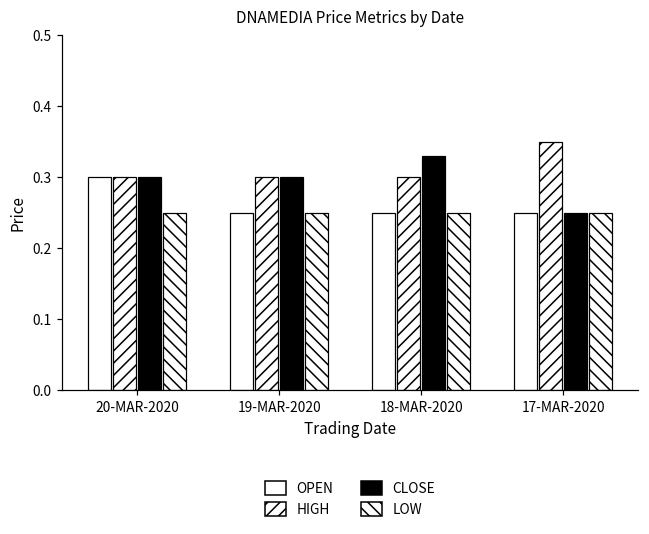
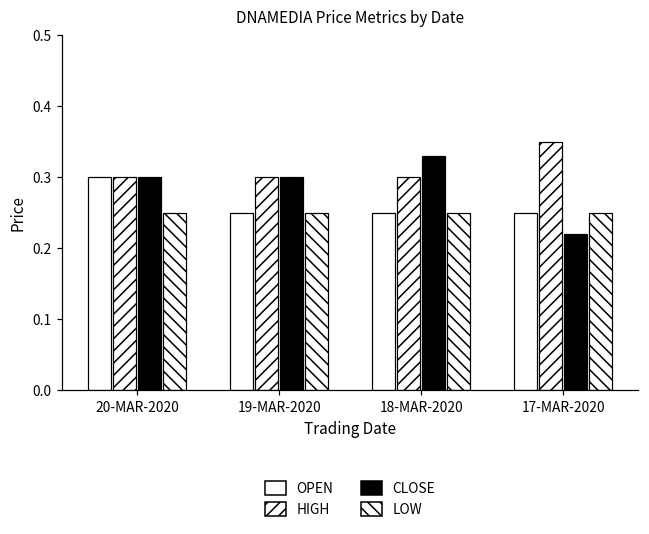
  {
    "CLOSE": {
      "20-MAR-2020": 0.30,
      "19-MAR-2020": 0.30,
      "18-MAR-2020": 0.33,
-     "17-MAR-2020": 0.25
+     "17-MAR-2020": 0.22
    }
  }
